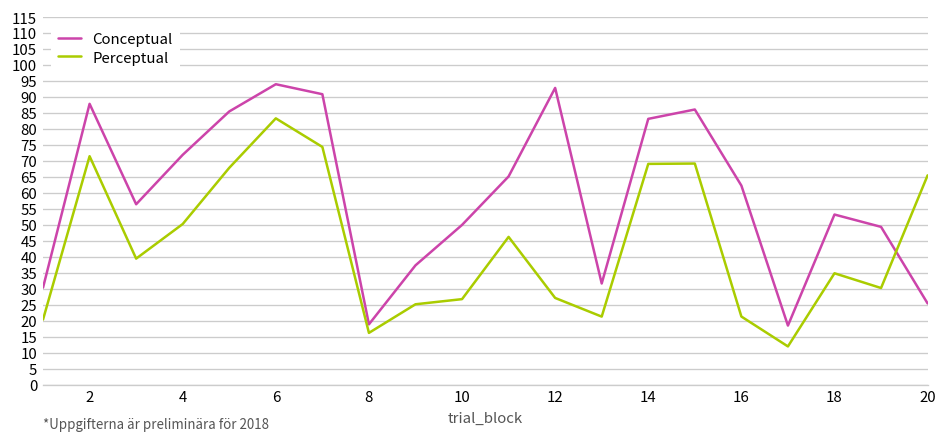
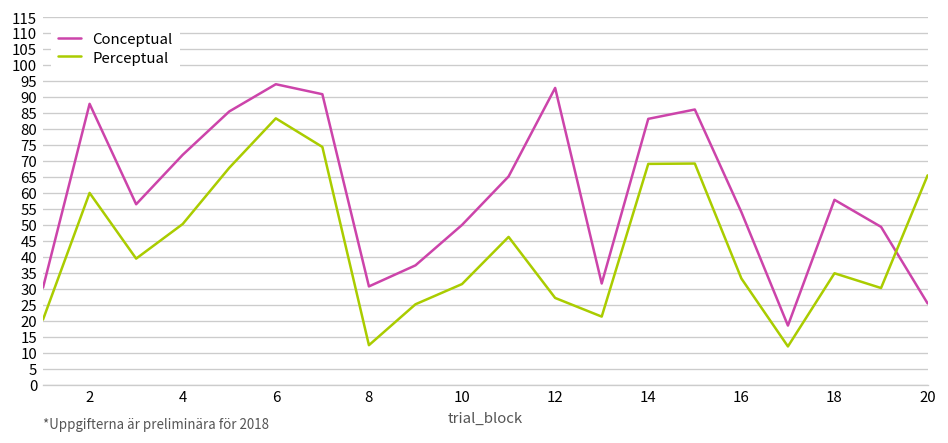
  {
    "Conceptual": {
      "2": 88,
      "4": 72,
      "6": 94,
-     "8": 19,
+     "8": 31,
      "10": 50,
      "12": 93,
      "14": 83,
-     "16": 62,
-     "18": 53,
+     "16": 54,
+     "18": 58,
      "20": 25
    },
    "Perceptual": {
-     "2": 72,
+     "2": 60,
      "4": 50,
      "6": 83,
-     "8": 16,
-     "10": 27,
+     "8": 12,
+     "10": 31,
      "12": 27,
      "14": 69,
-     "16": 21,
+     "16": 33,
      "18": 35,
      "20": 66
    }
  }
